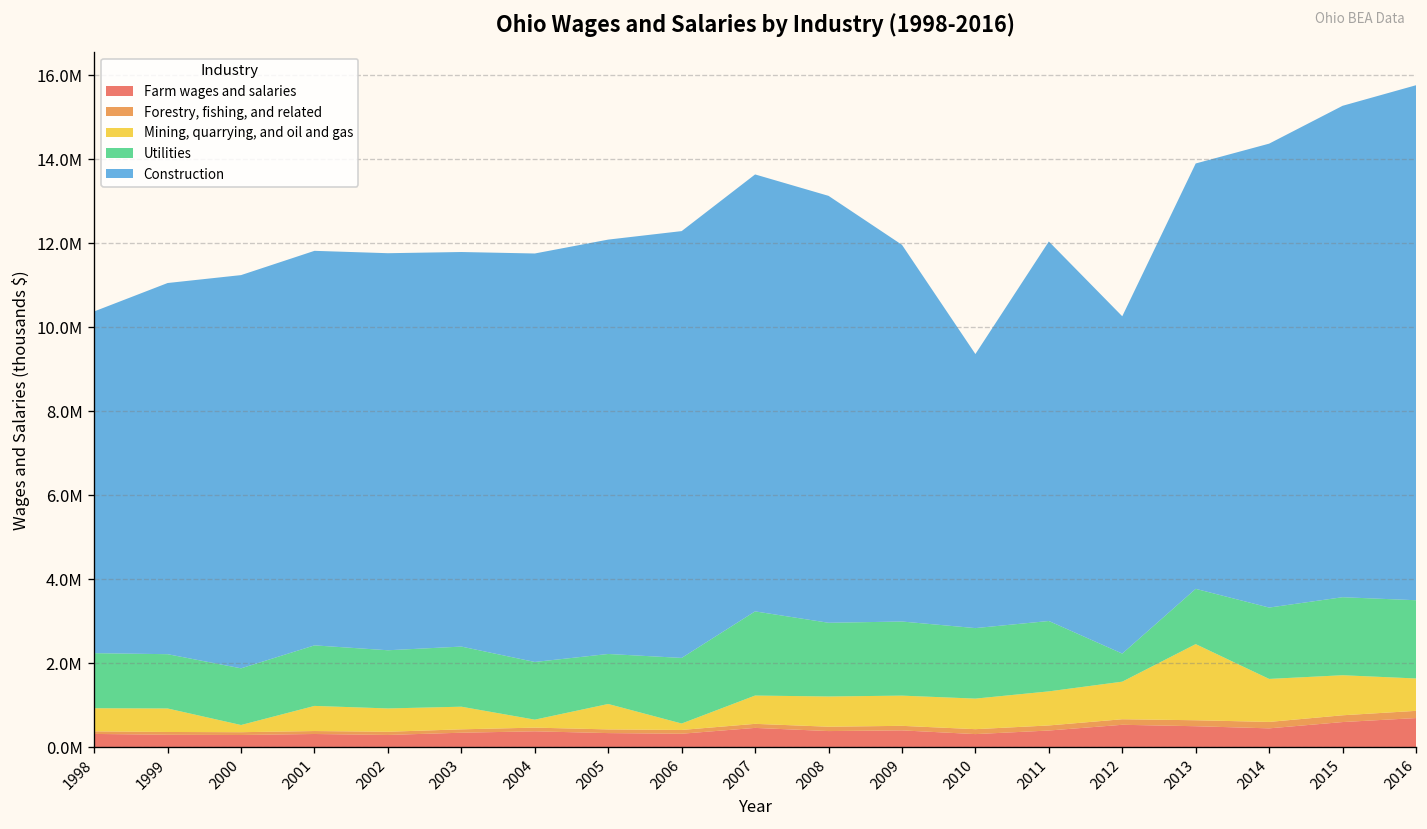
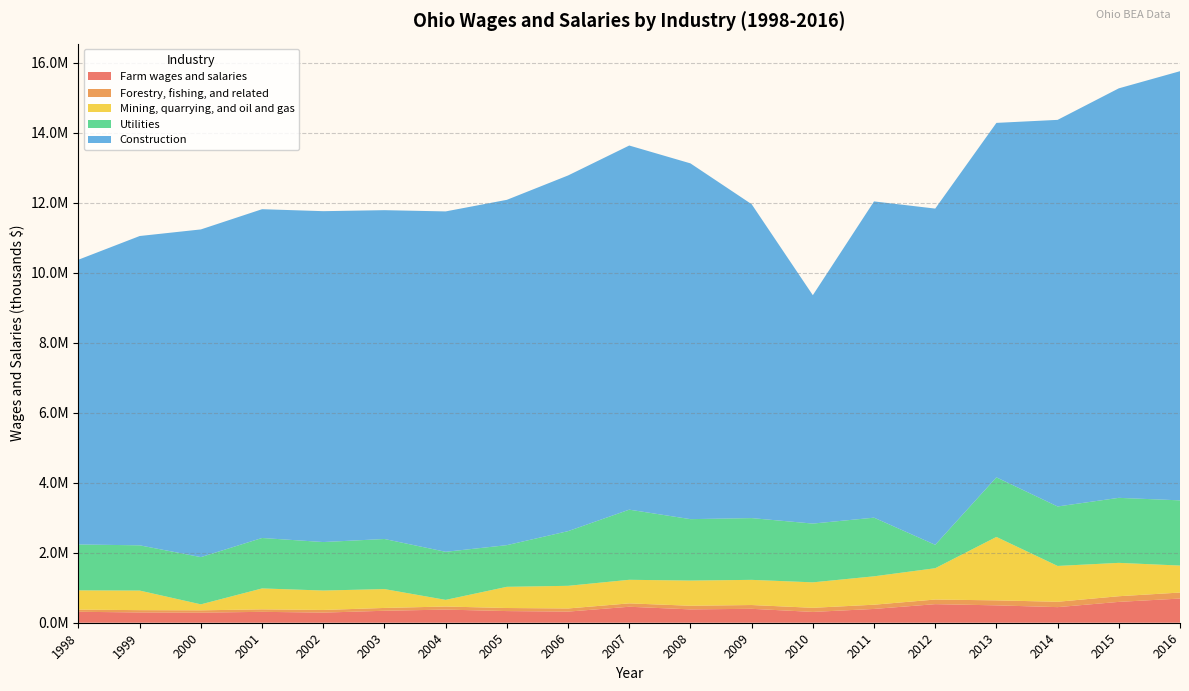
  {
    "Mining, quarrying, and oil and gas": {
      "1998": 600000,
      "1999": 600000,
      "2000": 200000,
      "2001": 600000,
      "2002": 600000,
      "2003": 500000,
      "2004": 200000,
      "2005": 600000,
-     "2006": 200000,
+     "2006": 600000,
      "2007": 700000,
      "2008": 700000,
      "2009": 700000,
      "2010": 700000,
      "2011": 800000,
      "2012": 900000,
      "2013": 1800000,
      "2014": 1000000,
      "2015": 1000000,
      "2016": 800000
    },
    "Utilities": {
      "1998": 1300000,
      "1999": 1300000,
      "2000": 1400000,
      "2001": 1400000,
      "2002": 1400000,
      "2003": 1400000,
      "2004": 1400000,
      "2005": 1200000,
      "2006": 1600000,
      "2007": 2000000,
      "2008": 1800000,
      "2009": 1800000,
      "2010": 1700000,
      "2011": 1700000,
      "2012": 700000,
-     "2013": 1300000,
+     "2013": 1700000,
      "2014": 1700000,
      "2015": 1900000,
      "2016": 1900000
    },
    "Construction": {
      "1998": 8100000,
      "1999": 8800000,
      "2000": 9400000,
      "2001": 9400000,
      "2002": 9500000,
      "2003": 9400000,
      "2004": 9700000,
      "2005": 9900000,
      "2006": 10200000,
      "2007": 10400000,
      "2008": 10200000,
      "2009": 9000000,
      "2010": 6500000,
      "2011": 9000000,
-     "2012": 8000000,
+     "2012": 9600000,
      "2013": 10100000,
      "2014": 11100000,
      "2015": 11700000,
      "2016": 12300000
    }
  }
